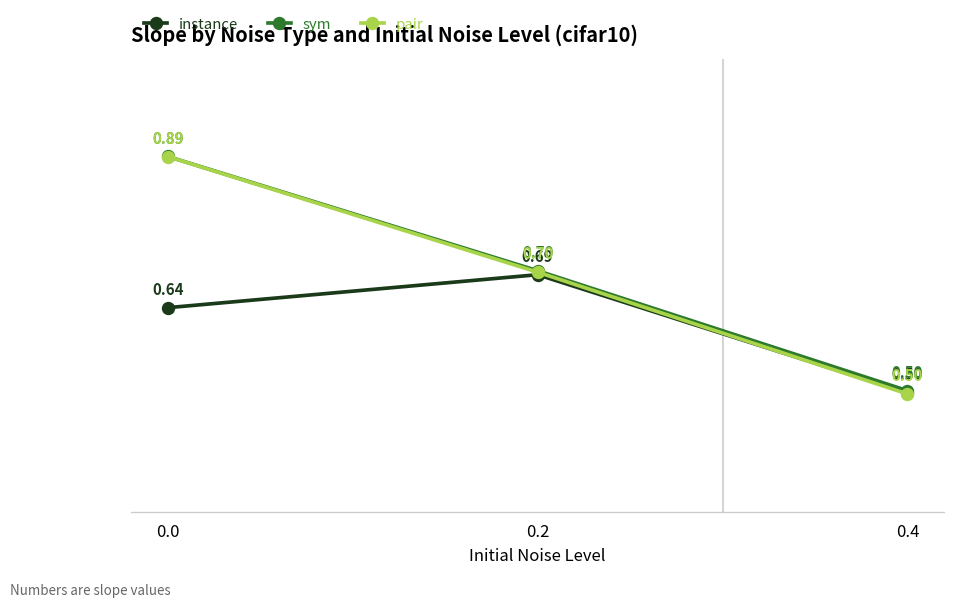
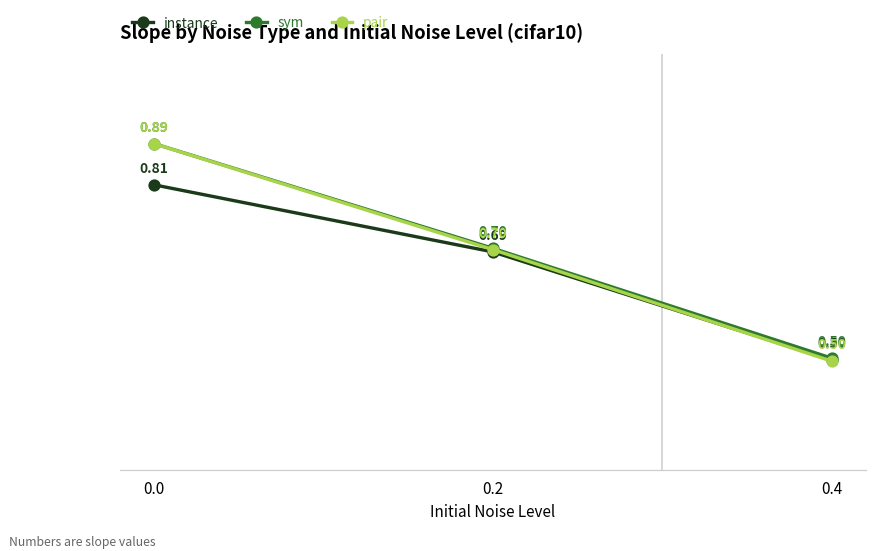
  {
    "instance": {
-     "0.0": 0.64
+     "0.0": 0.81
    }
  }
